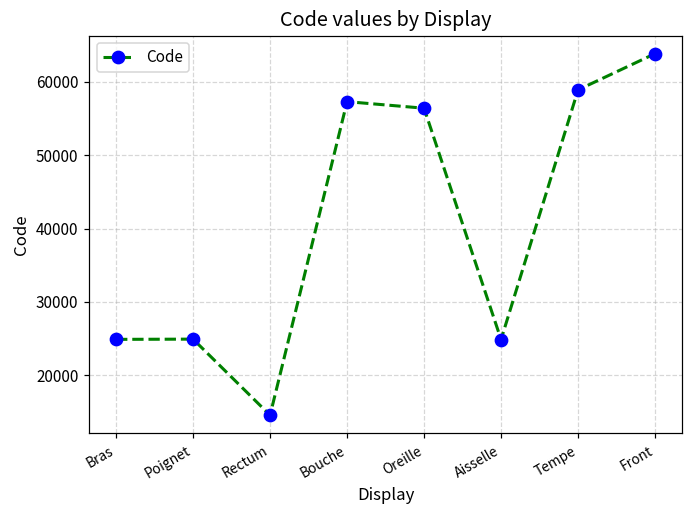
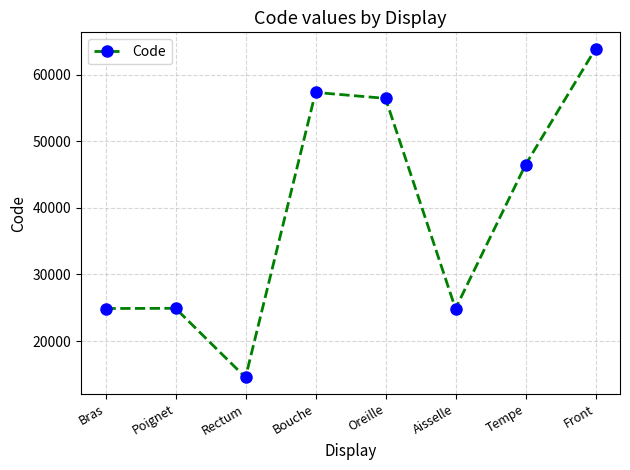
  {
    "Bras": 25000,
    "Poignet": 25000,
    "Rectum": 15000,
    "Bouche": 57000,
    "Oreille": 56000,
    "Aisselle": 25000,
-   "Tempe": 59000,
+   "Tempe": 46000,
    "Front": 64000
  }
